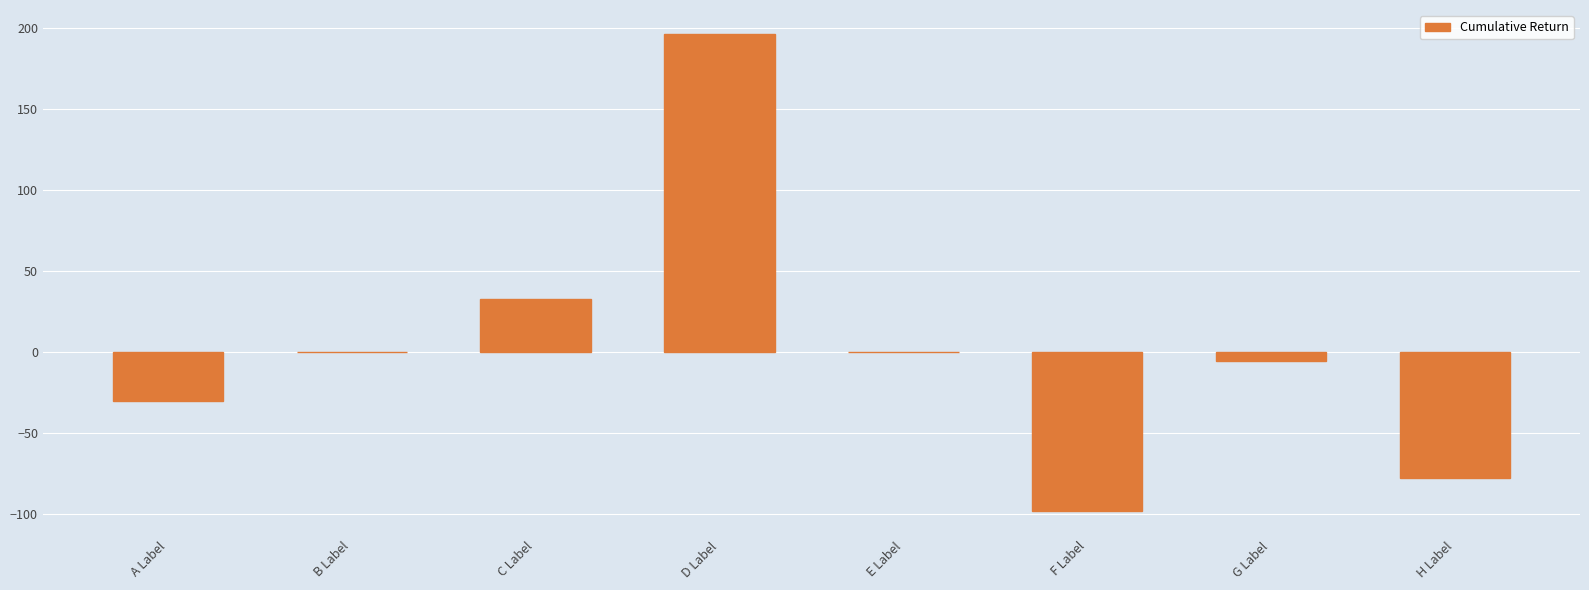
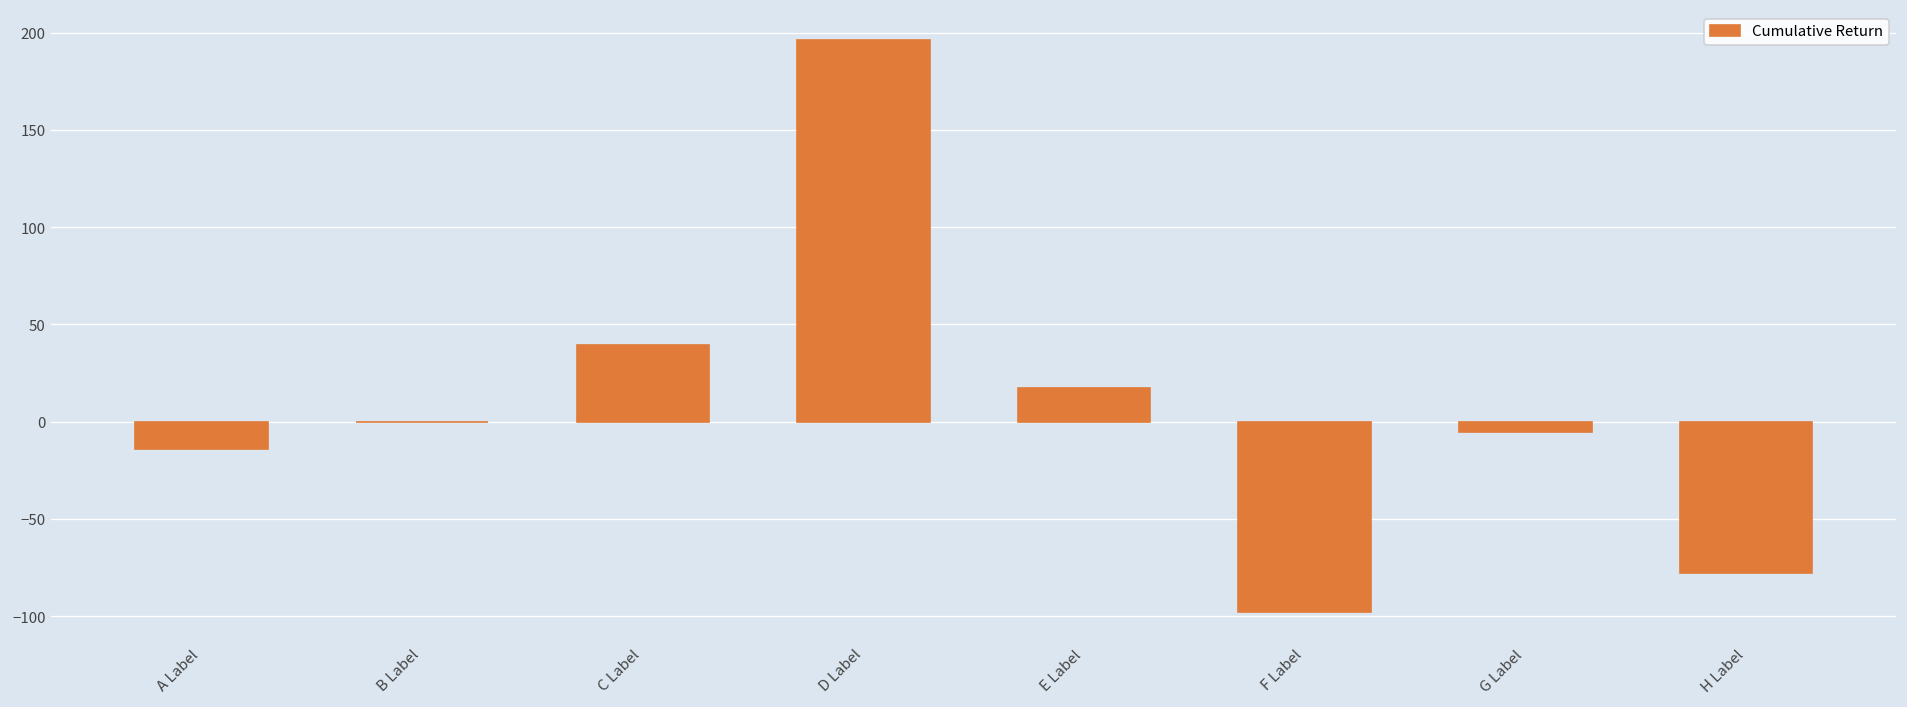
  {
-   "A Label": -30,
+   "A Label": -14,
    "B Label": 0,
-   "C Label": 33,
+   "C Label": 40,
    "D Label": 196,
-   "E Label": 0,
+   "E Label": 17,
    "F Label": -98,
    "G Label": -5,
    "H Label": -78
  }
